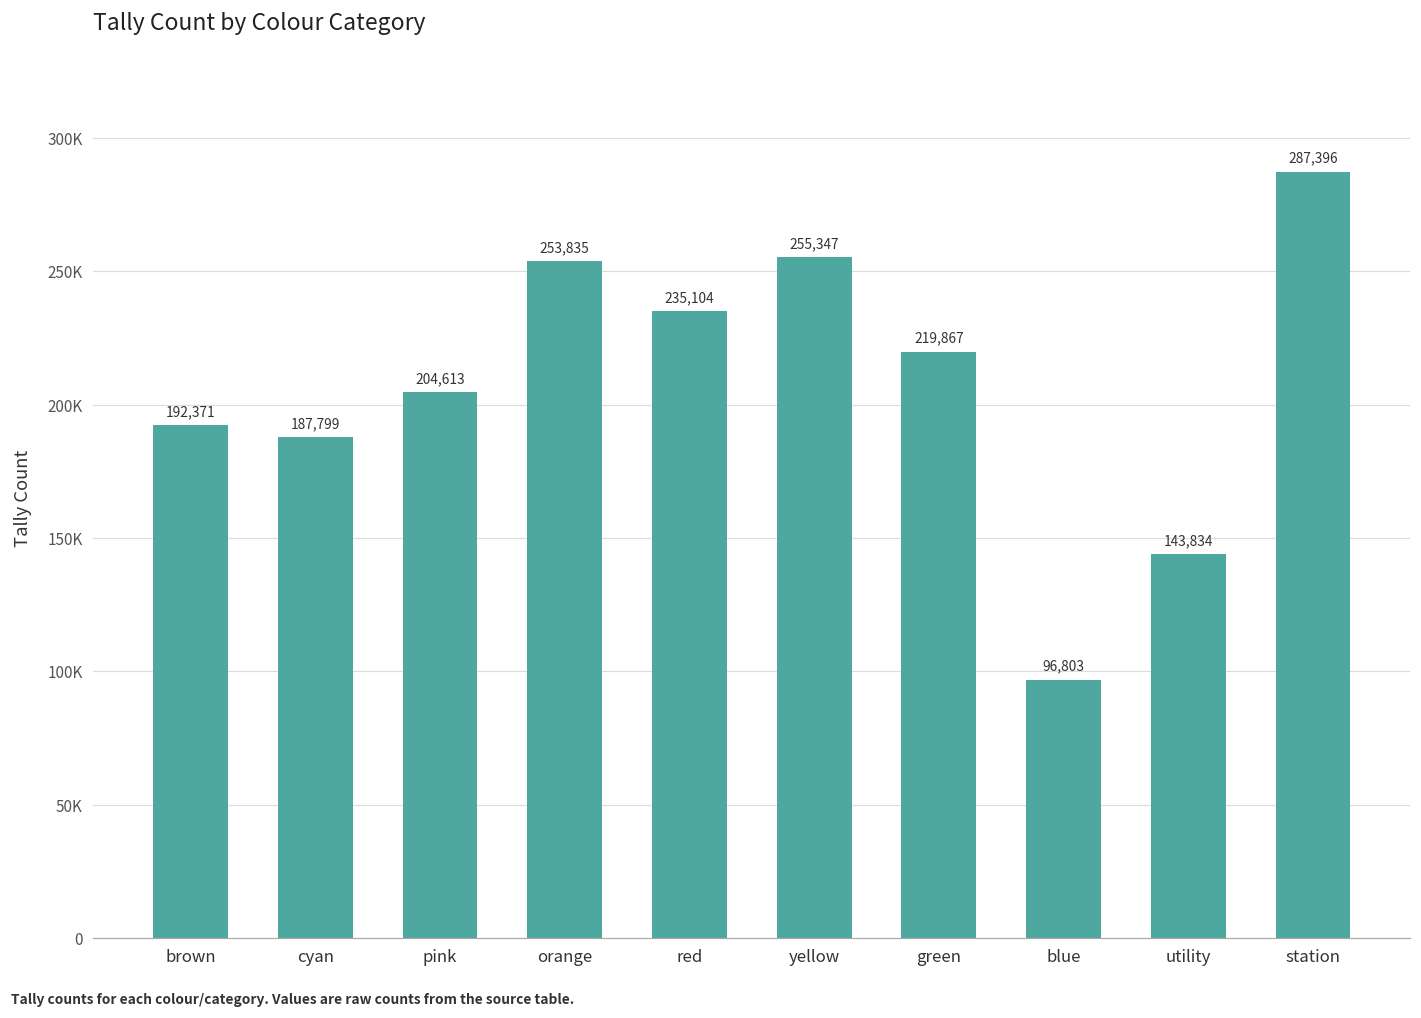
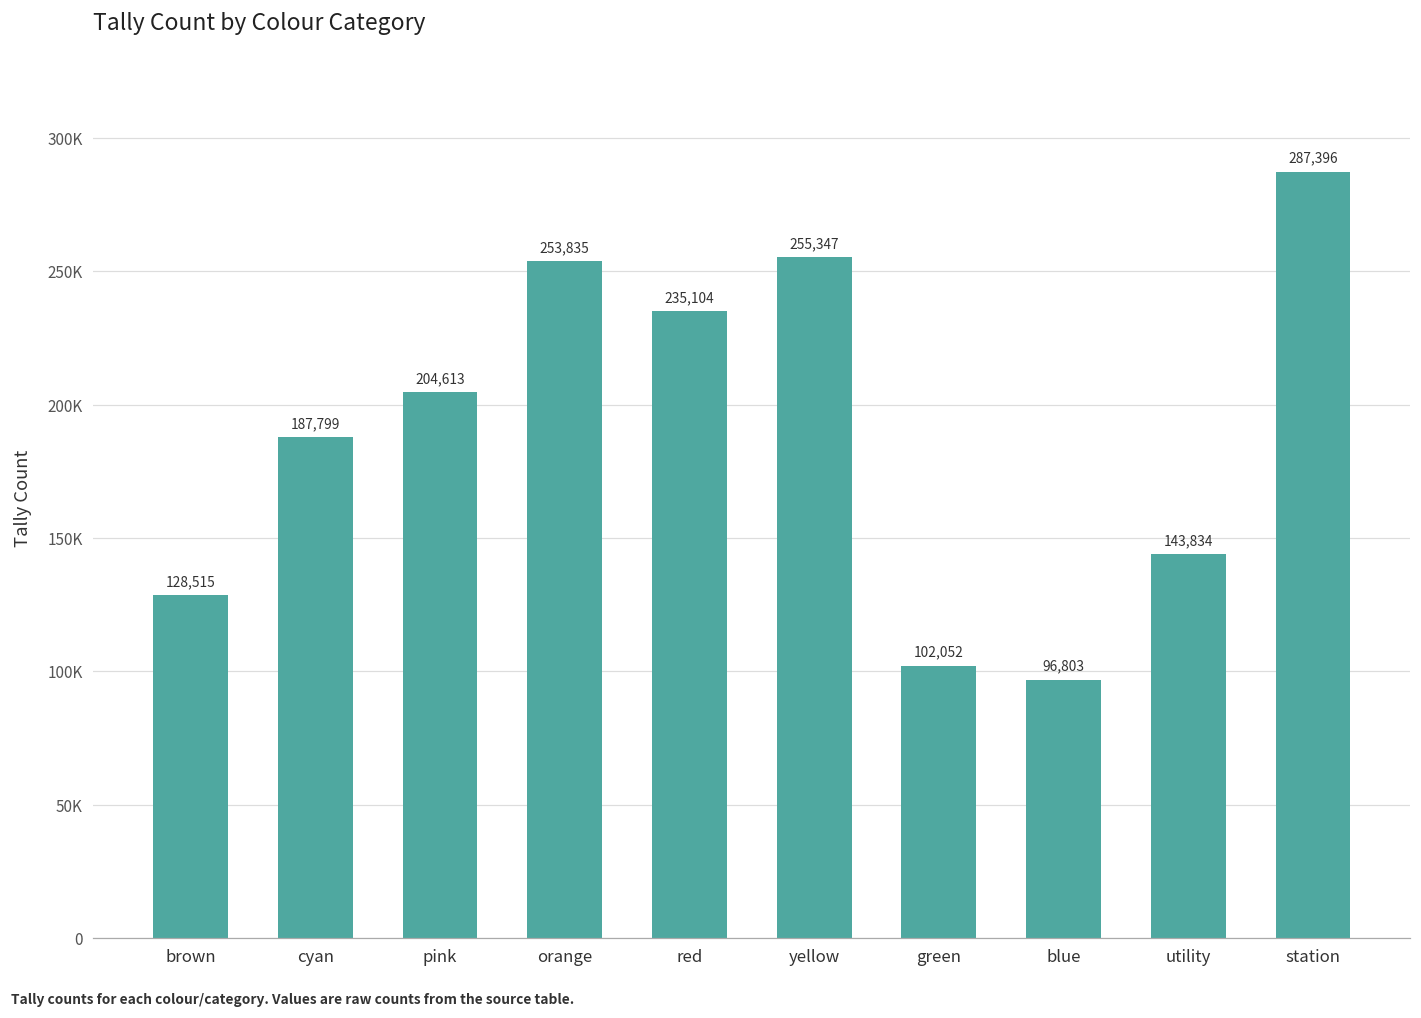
  {
-   "brown": "192,371",
+   "brown": "128,515",
    "cyan": "187,799",
    "pink": "204,613",
    "orange": "253,835",
    "red": "235,104",
    "yellow": "255,347",
-   "green": "219,867",
+   "green": "102,052",
    "blue": "96,803",
    "utility": "143,834",
    "station": "287,396"
  }
